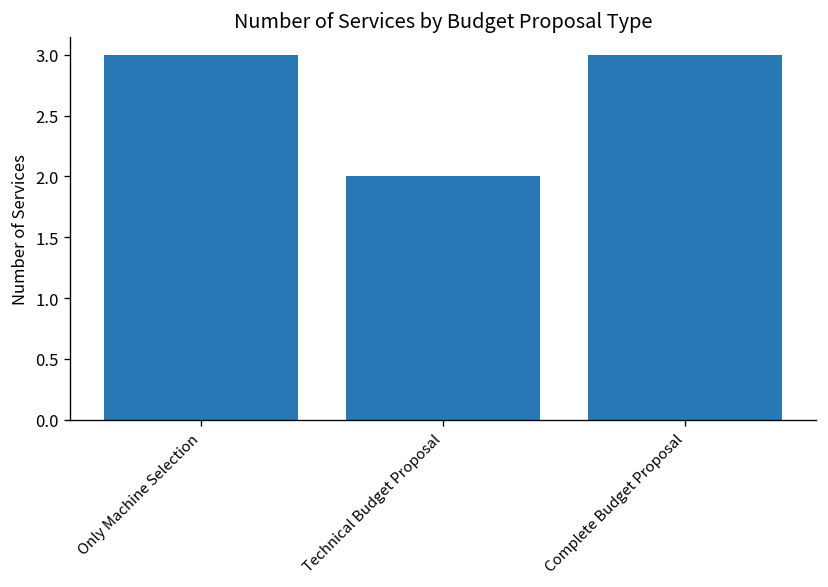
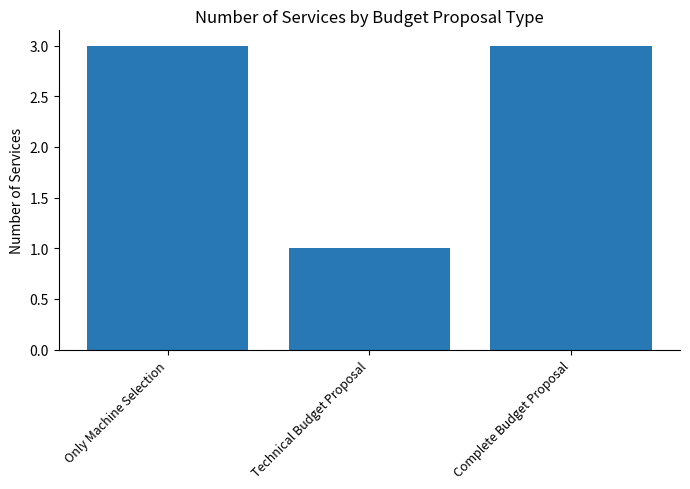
  {
    "Only Machine Selection": 3,
-   "Technical Budget Proposal": 2,
+   "Technical Budget Proposal": 1,
    "Complete Budget Proposal": 3
  }
